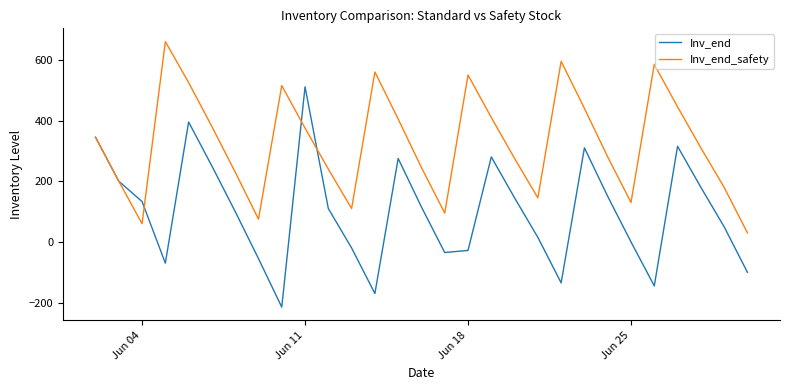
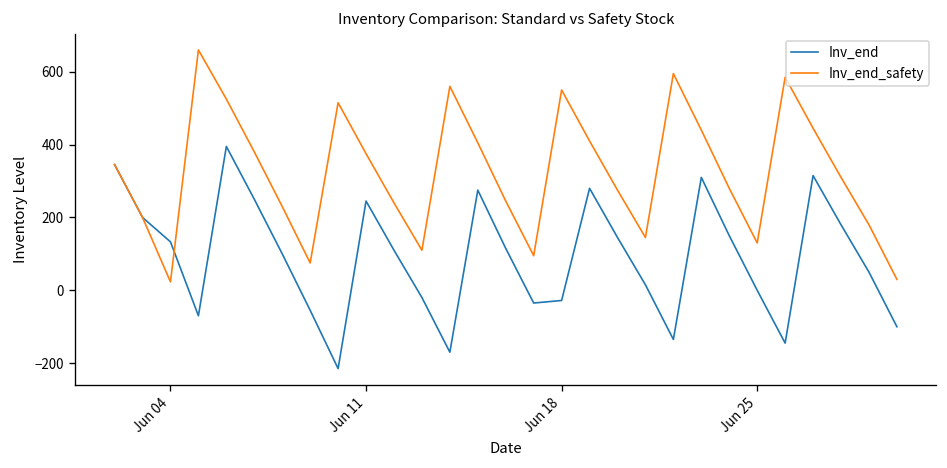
  {
    "Inv_end": {
      "Jun 04": 130,
-     "Jun 11": 510,
+     "Jun 11": 250,
      "Jun 18": -30,
      "Jun 25": 0
    },
    "Inv_end_safety": {
-     "Jun 04": 60,
+     "Jun 04": 20,
      "Jun 11": 380,
      "Jun 18": 550,
      "Jun 25": 130
    }
  }
